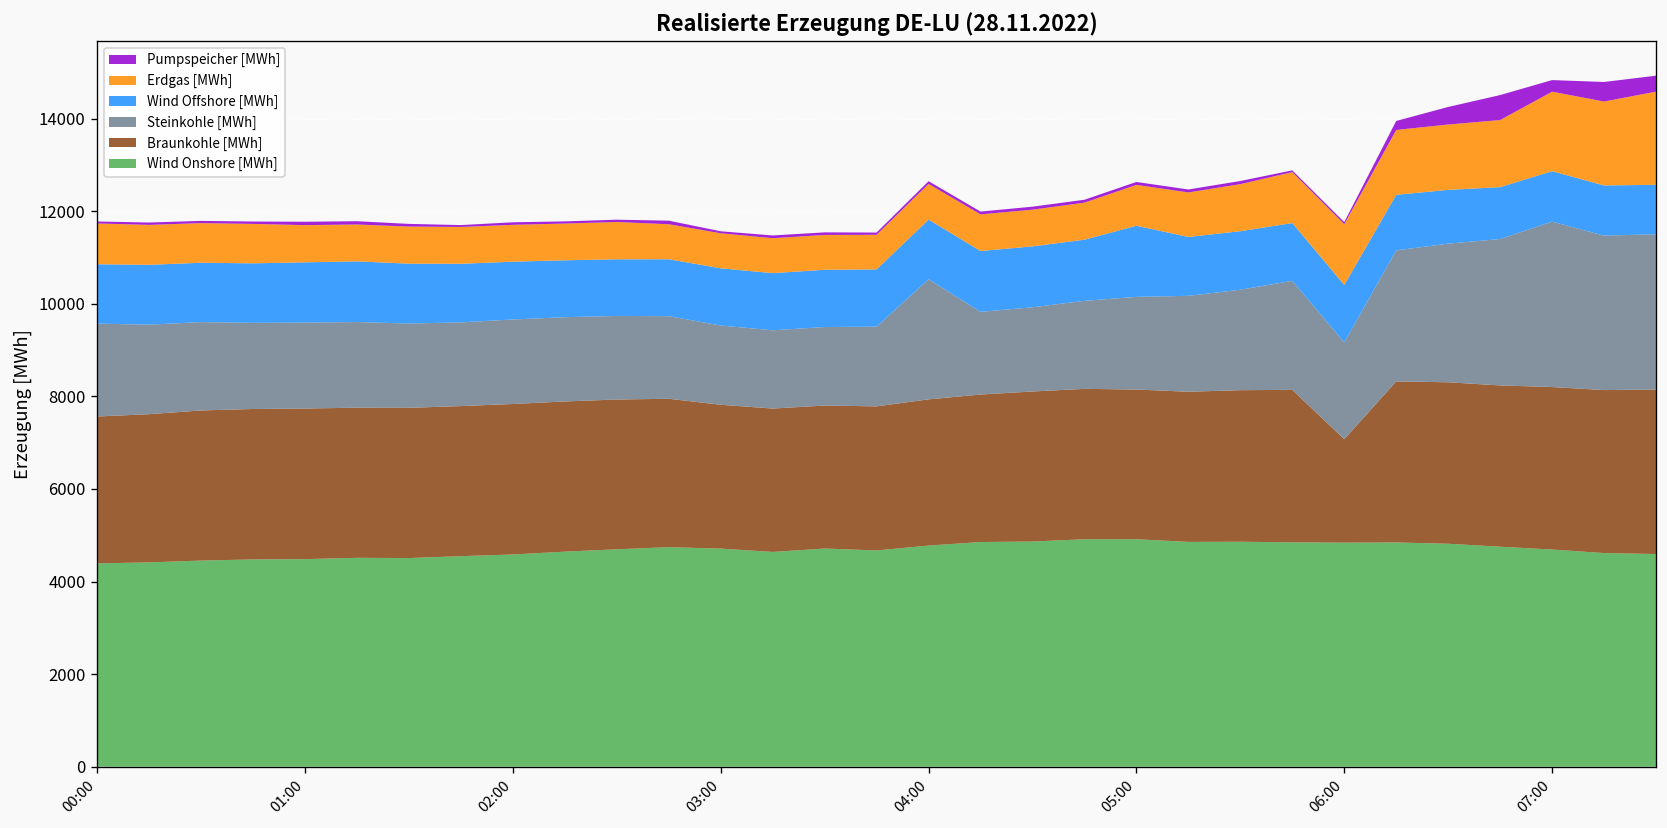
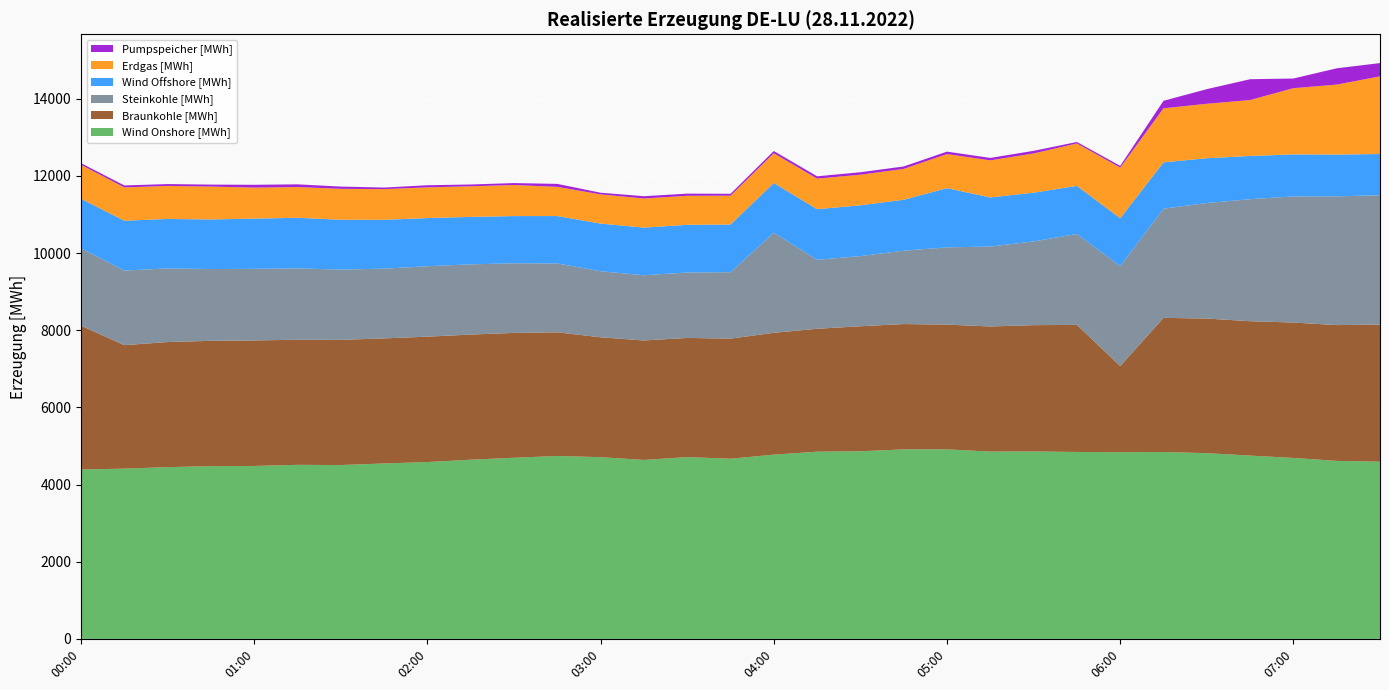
  {
    "Wind Onshore [MWh]": {
      "00:00": 4400,
      "01:00": 4500,
      "02:00": 4600,
      "03:00": 4700,
      "04:00": 4800,
      "05:00": 4900,
      "06:00": 4800,
      "07:00": 4700
    },
    "Braunkohle [MWh]": {
-     "00:00": 3200,
+     "00:00": 3700,
      "01:00": 3300,
      "02:00": 3300,
      "03:00": 3100,
      "04:00": 3200,
      "05:00": 3200,
      "06:00": 2200,
      "07:00": 3500
    },
    "Steinkohle [MWh]": {
      "00:00": 2000,
      "01:00": 1900,
      "02:00": 1800,
      "03:00": 1700,
      "04:00": 2600,
      "05:00": 2000,
-     "06:00": 2100,
-     "07:00": 3600
+     "06:00": 2600,
+     "07:00": 3300
    },
    "Wind Offshore [MWh]": {
      "00:00": 1300,
      "01:00": 1300,
      "02:00": 1200,
      "03:00": 1200,
      "04:00": 1300,
      "05:00": 1500,
      "06:00": 1200,
      "07:00": 1100
    },
    "Erdgas [MWh]": {
      "01:00": 800,
      "07:00": 1700
    },
    "Pumpspeicher [MWh]": {
      "01:00": 100,
      "07:00": 300
    }
  }
